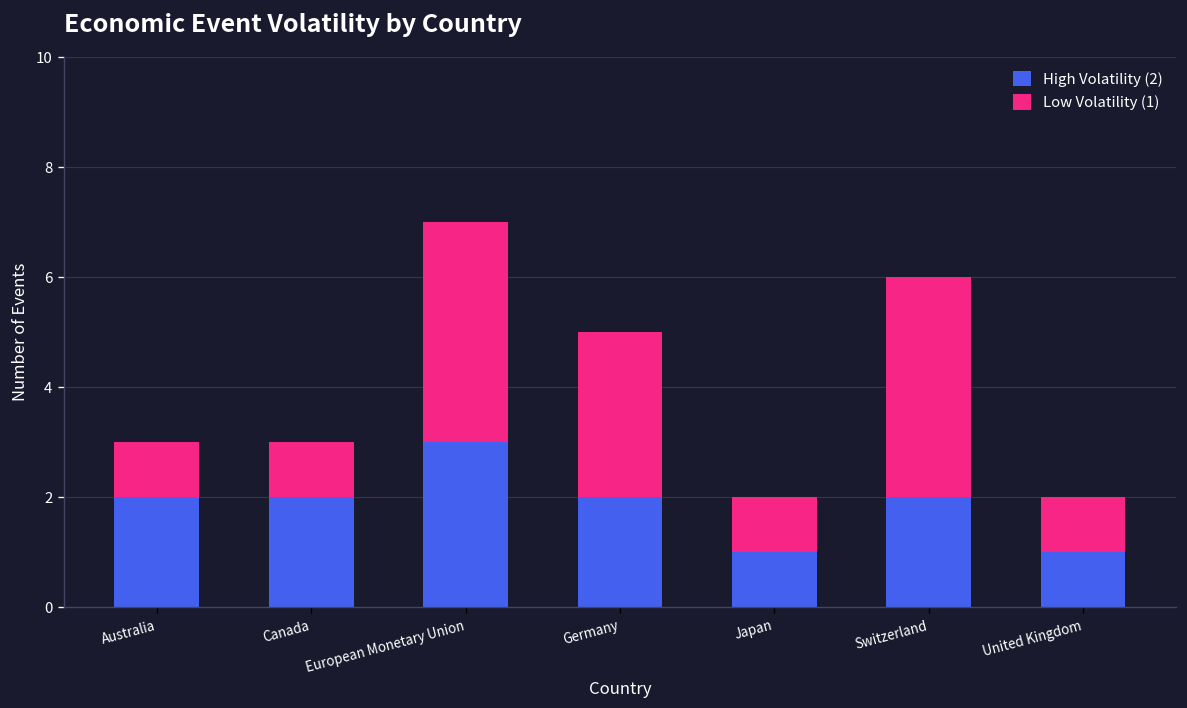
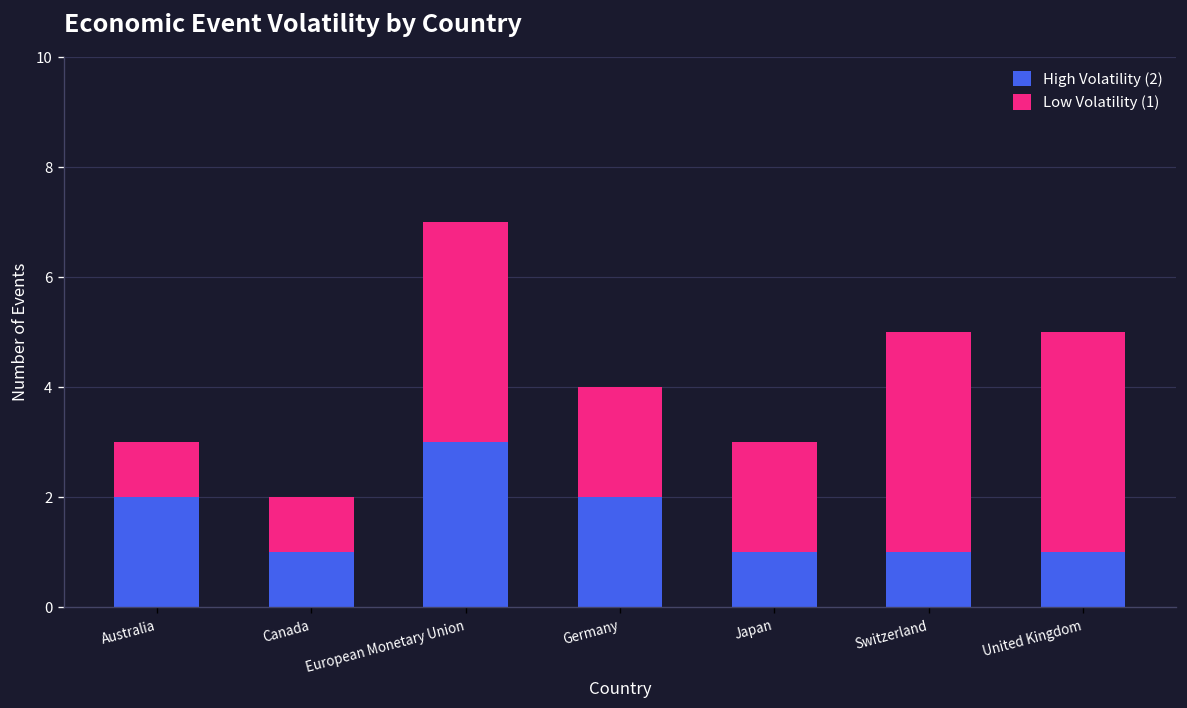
  {
    "High Volatility (2)": {
      "Australia": 2,
-     "Canada": 2,
+     "Canada": 1,
      "European Monetary Union": 3,
      "Germany": 2,
      "Japan": 1,
-     "Switzerland": 2,
+     "Switzerland": 1,
      "United Kingdom": 1
    },
    "Low Volatility (1)": {
      "Australia": 1,
      "Canada": 1,
      "European Monetary Union": 4,
-     "Germany": 3,
-     "Japan": 1,
+     "Germany": 2,
+     "Japan": 2,
      "Switzerland": 4,
-     "United Kingdom": 1
+     "United Kingdom": 4
    }
  }
